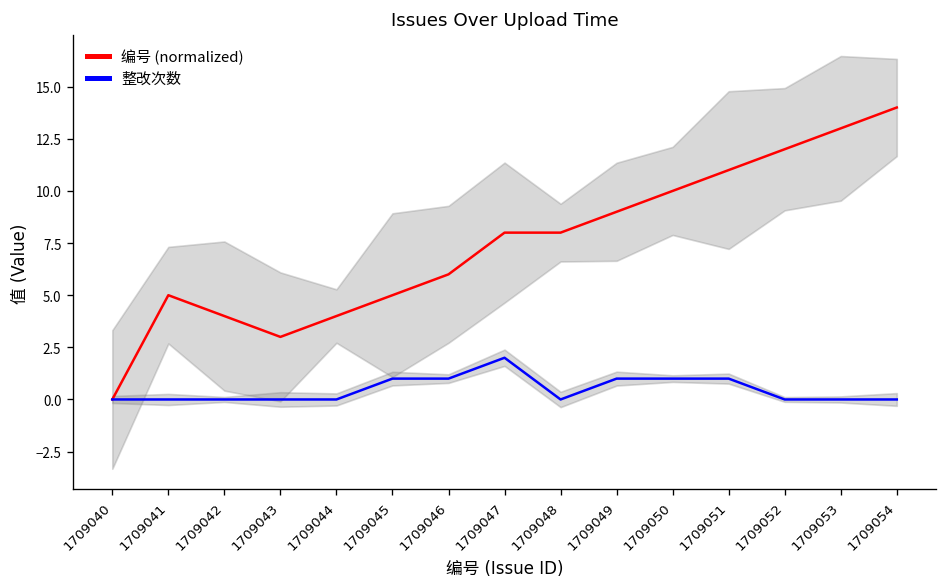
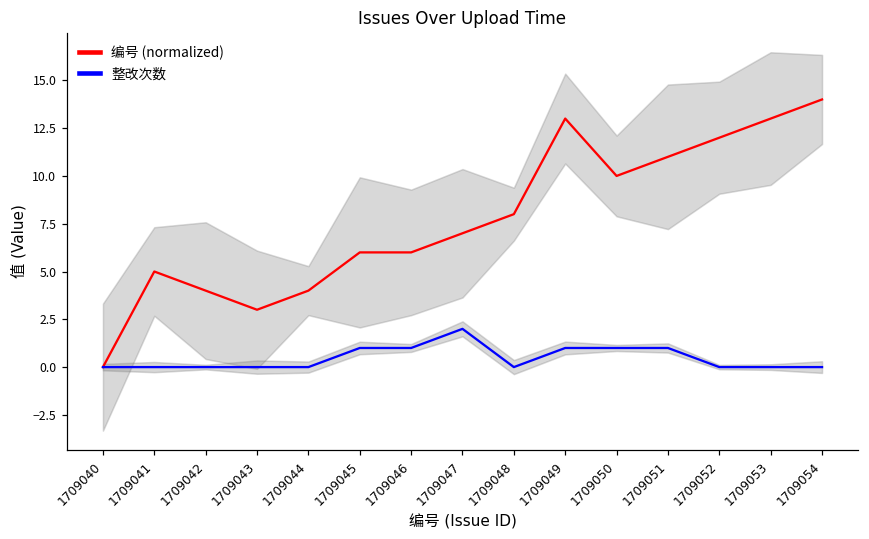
  {
    "编号 (normalized)": {
      "1709041": 5.0,
      "1709042": 4.0,
      "1709043": 3.0,
      "1709044": 4.0,
-     "1709045": 5.0,
+     "1709045": 6.0,
      "1709046": 6.0,
-     "1709047": 8.0,
+     "1709047": 7.0,
      "1709048": 8.0,
-     "1709049": 9.0,
+     "1709049": 13.0,
      "1709050": 10.0,
      "1709051": 11.0,
      "1709052": 12.0,
      "1709053": 13.0,
      "1709054": 14.0
    },
    "整改次数": {
      "1709041": 0.0,
      "1709043": 0.0,
      "1709044": 0.0,
      "1709045": 1.0,
      "1709046": 1.0,
      "1709047": 2.0,
      "1709048": 0.0,
      "1709049": 1.0,
      "1709050": 1.0,
      "1709051": 1.0,
      "1709054": 0.0
    }
  }
